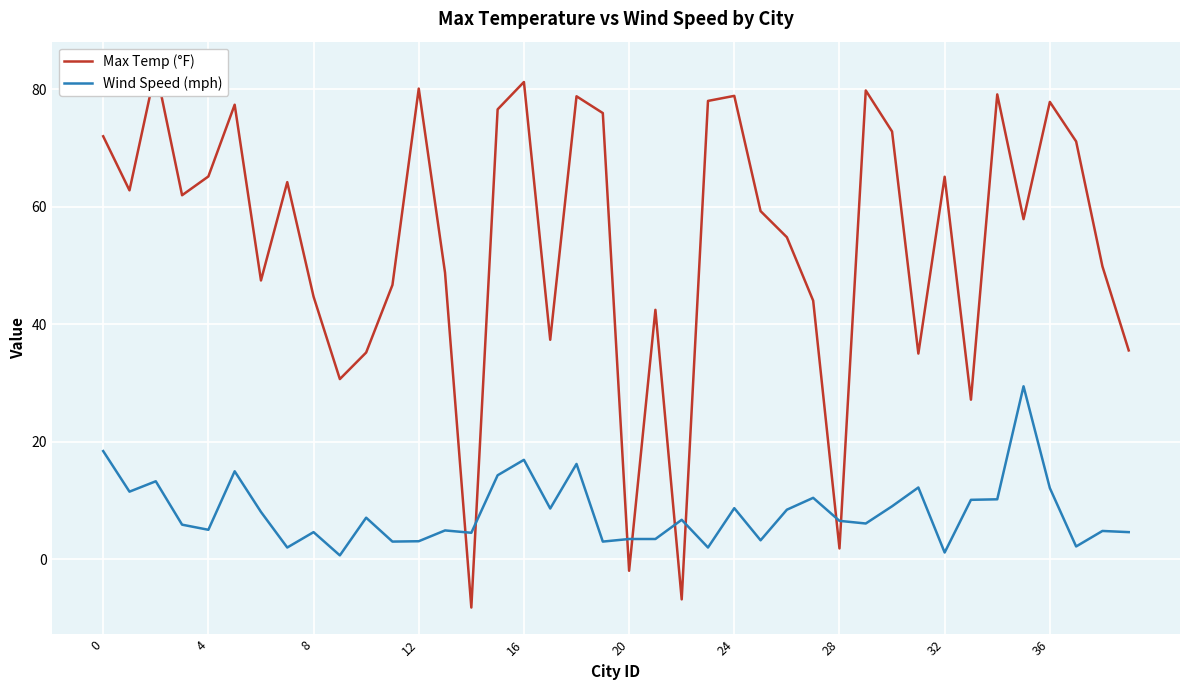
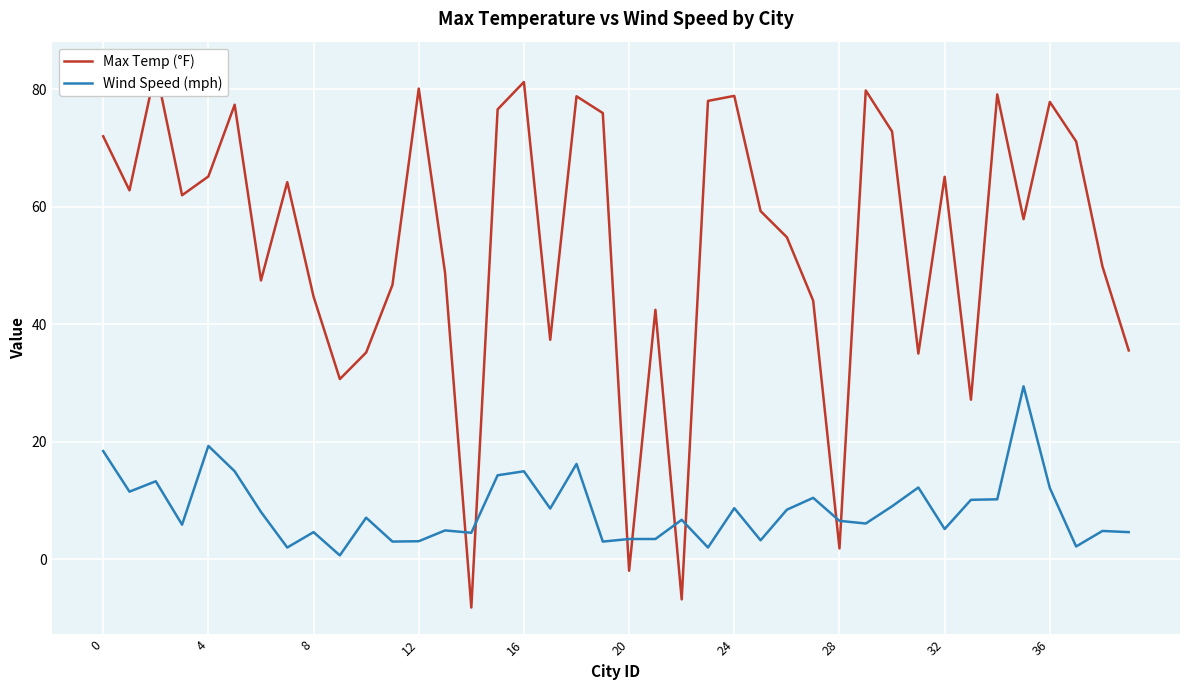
  {
    "Max Temp (°F)": {
      "0": 72,
      "4": 65,
      "8": 45,
      "12": 80,
      "16": 81,
      "20": -2,
      "24": 79,
      "28": 2,
      "32": 65,
      "36": 78
    },
    "Wind Speed (mph)": {
      "0": 18,
-     "4": 5,
+     "4": 19,
      "8": 5,
      "12": 3,
-     "16": 17,
+     "16": 15,
      "20": 3,
      "24": 9,
      "28": 7,
-     "32": 1,
+     "32": 5,
      "36": 12
    }
  }
